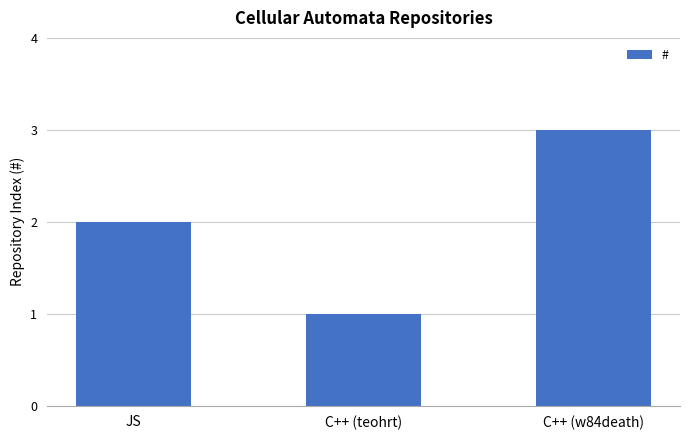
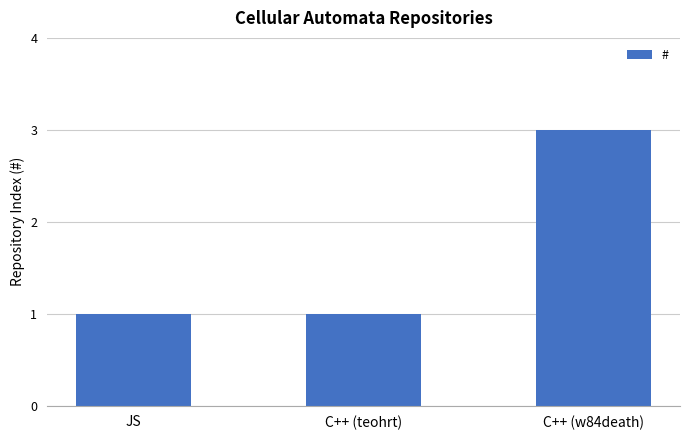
  {
-   "JS": 2,
+   "JS": 1,
    "C++ (teohrt)": 1,
    "C++ (w84death)": 3
  }
